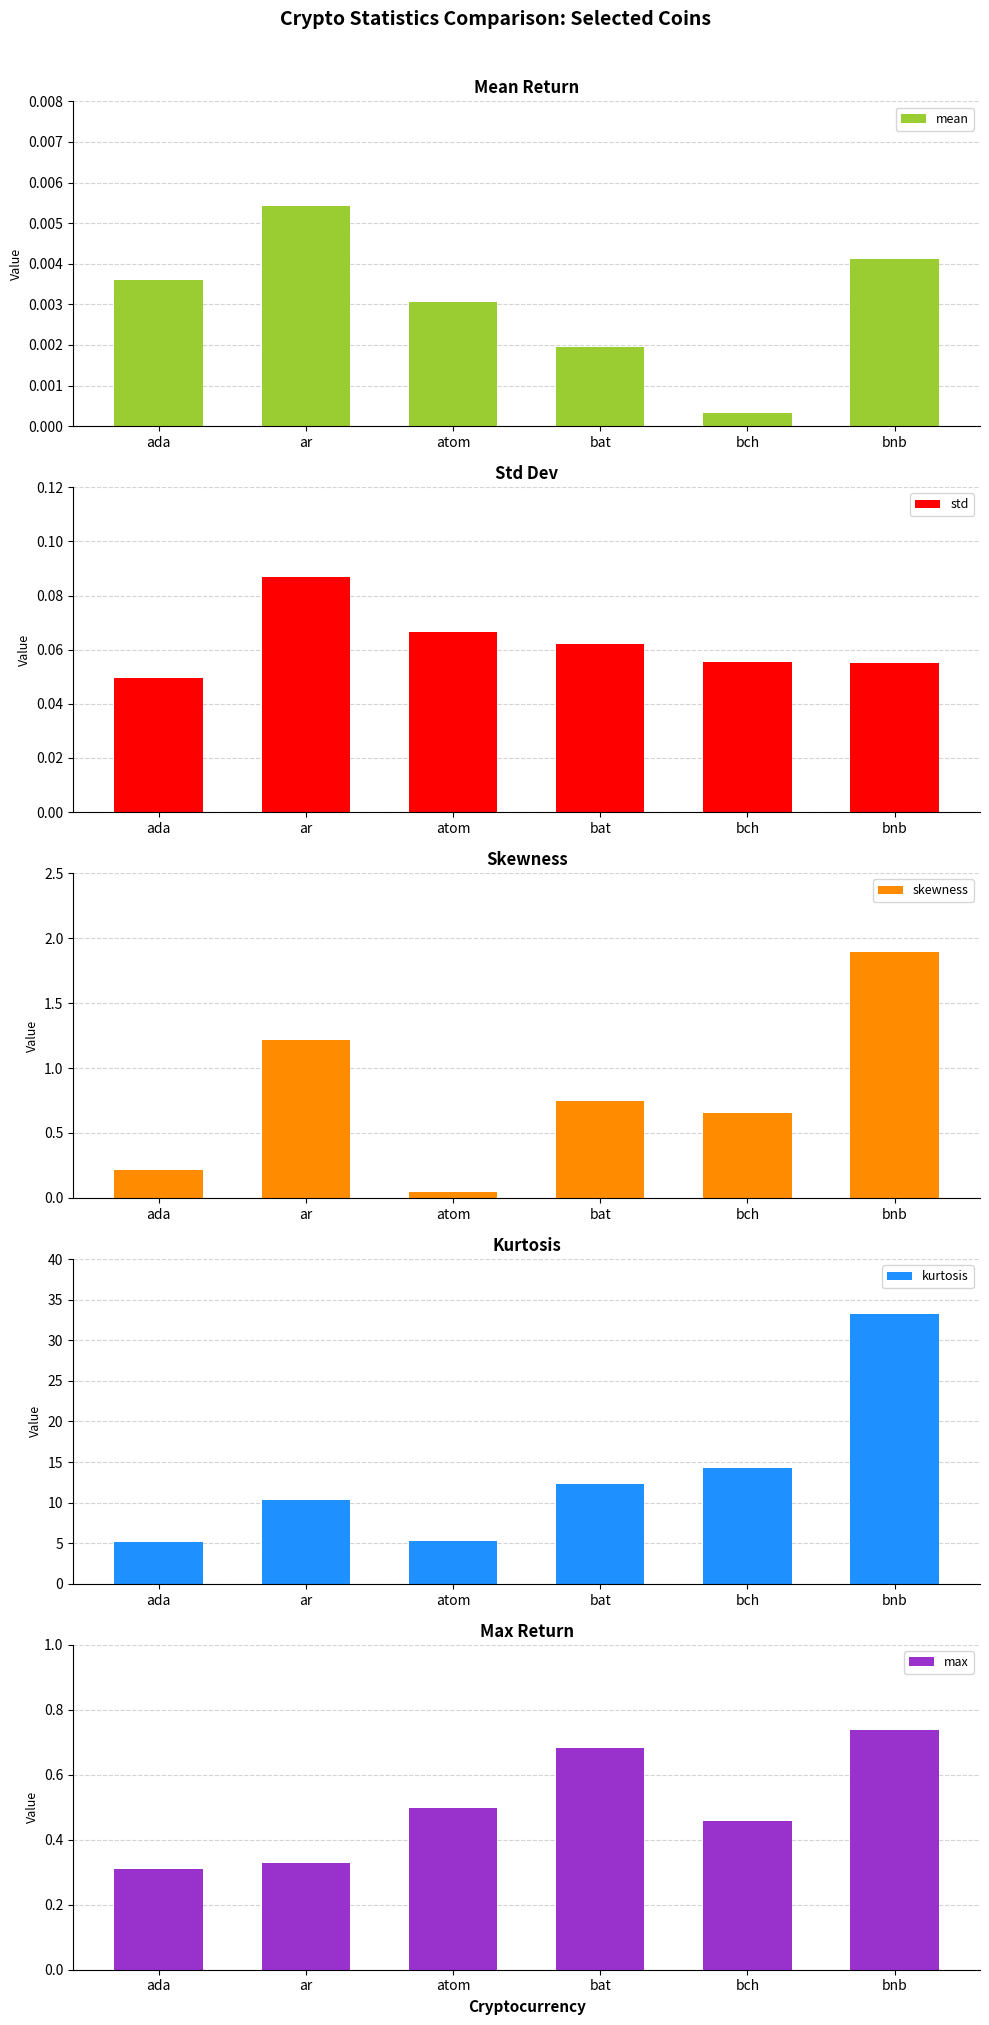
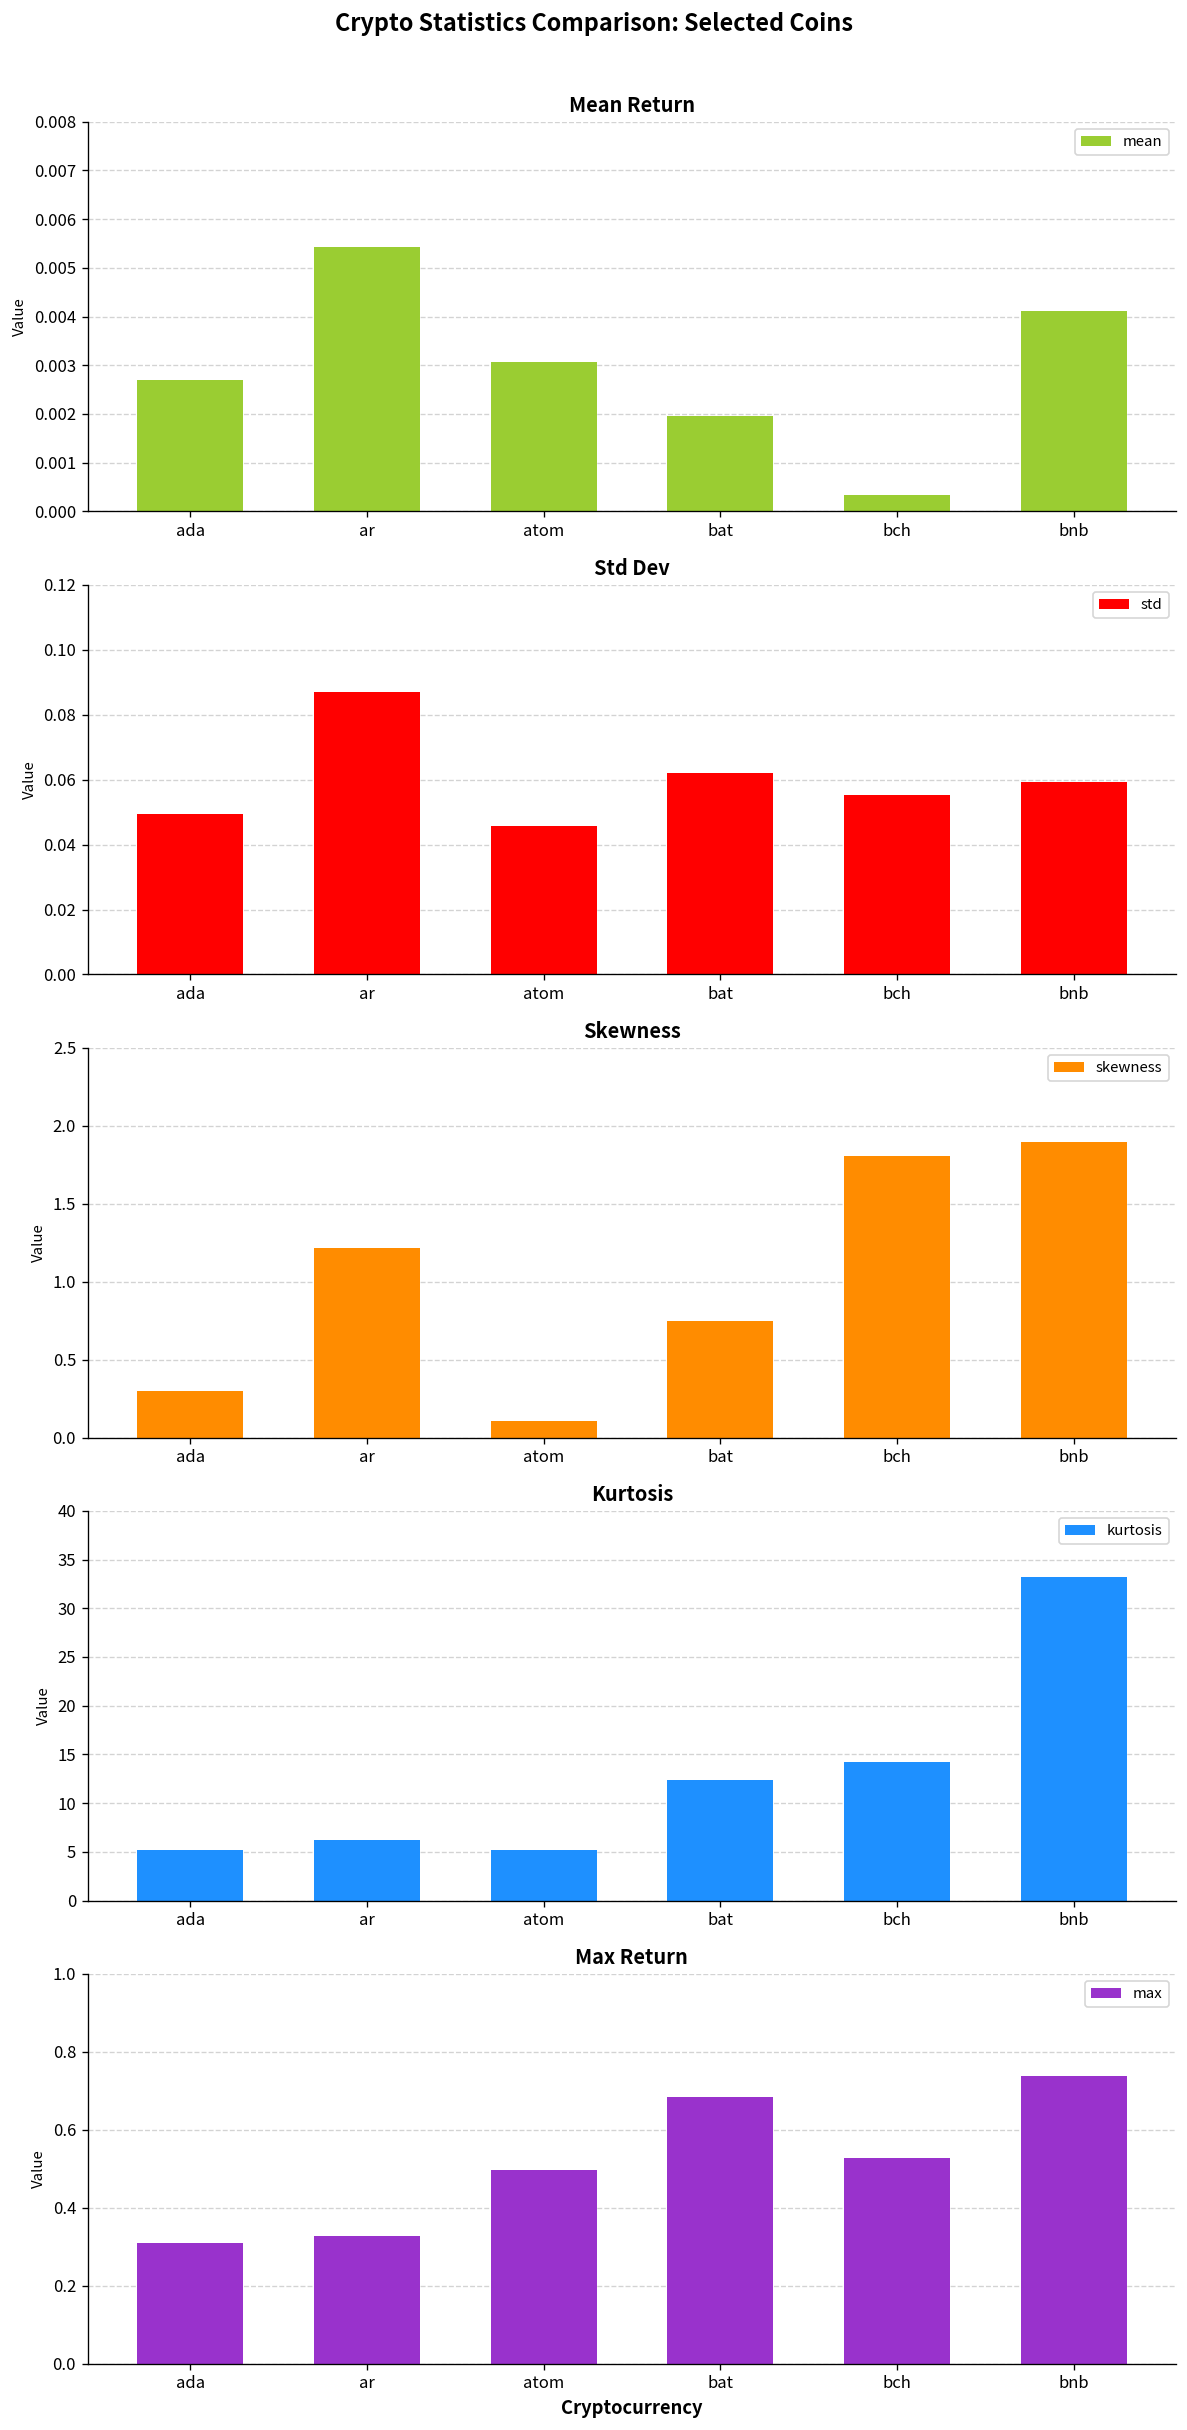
  {
    "Mean Return": {
-     "ada": 0.0036,
+     "ada": 0.0027,
      "ar": 0.0054,
      "atom": 0.0031,
      "bat": 0.0020,
      "bch": 0.0003,
      "bnb": 0.0041
    },
    "Std Dev": {
      "ada": 0.049,
      "ar": 0.087,
-     "atom": 0.066,
+     "atom": 0.046,
      "bat": 0.062,
      "bch": 0.055,
-     "bnb": 0.055
+     "bnb": 0.059
    },
    "Skewness": {
-     "ada": 0.21,
+     "ada": 0.30,
      "ar": 1.22,
-     "atom": 0.04,
+     "atom": 0.11,
      "bat": 0.75,
-     "bch": 0.65,
+     "bch": 1.81,
      "bnb": 1.90
    },
    "Kurtosis": {
      "ada": 5,
-     "ar": 10,
+     "ar": 6,
      "atom": 5,
      "bat": 12,
      "bch": 14,
      "bnb": 33
    },
    "Max Return": {
      "ada": 0.31,
      "ar": 0.33,
      "atom": 0.50,
      "bat": 0.68,
-     "bch": 0.46,
+     "bch": 0.53,
      "bnb": 0.74
    }
  }
